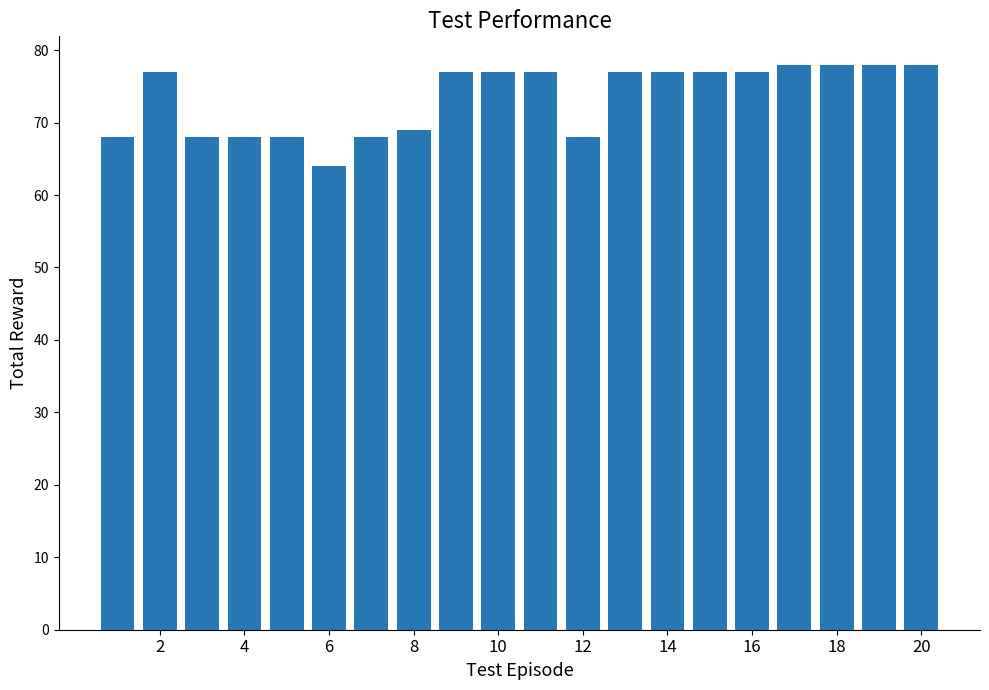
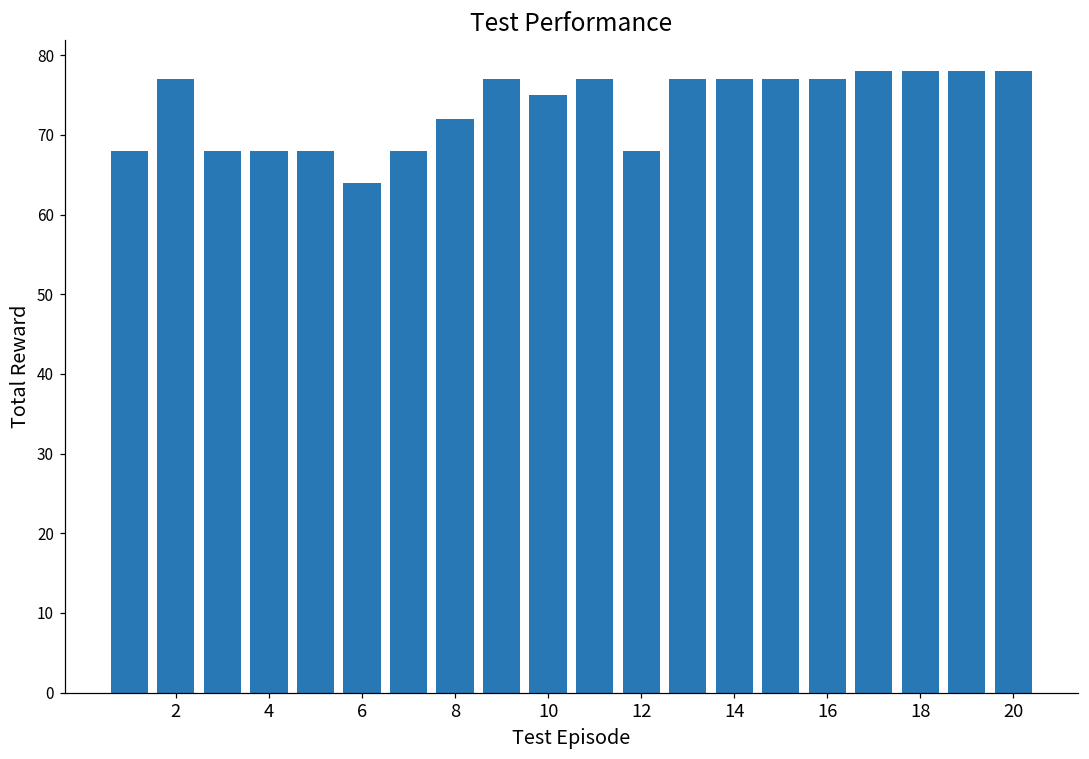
  {
    "2": 77,
    "4": 68,
    "6": 64,
-   "8": 69,
-   "10": 77,
+   "8": 72,
+   "10": 75,
    "12": 68,
    "14": 77,
    "16": 77,
    "18": 78,
    "20": 78
  }
